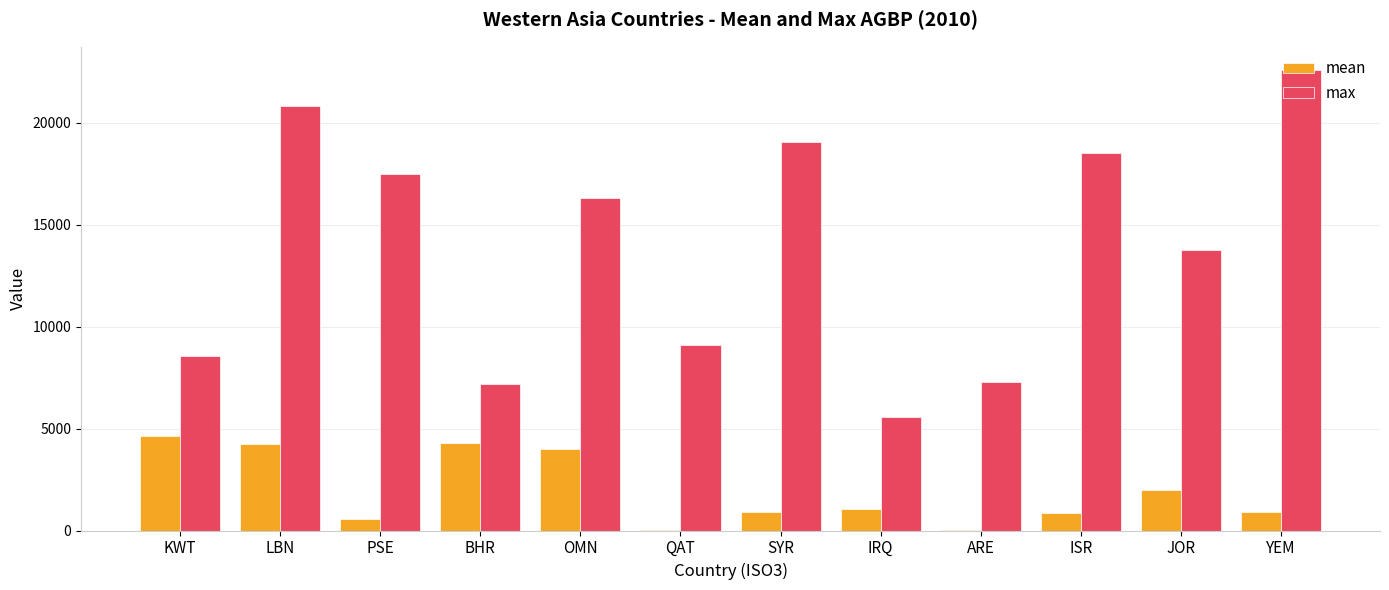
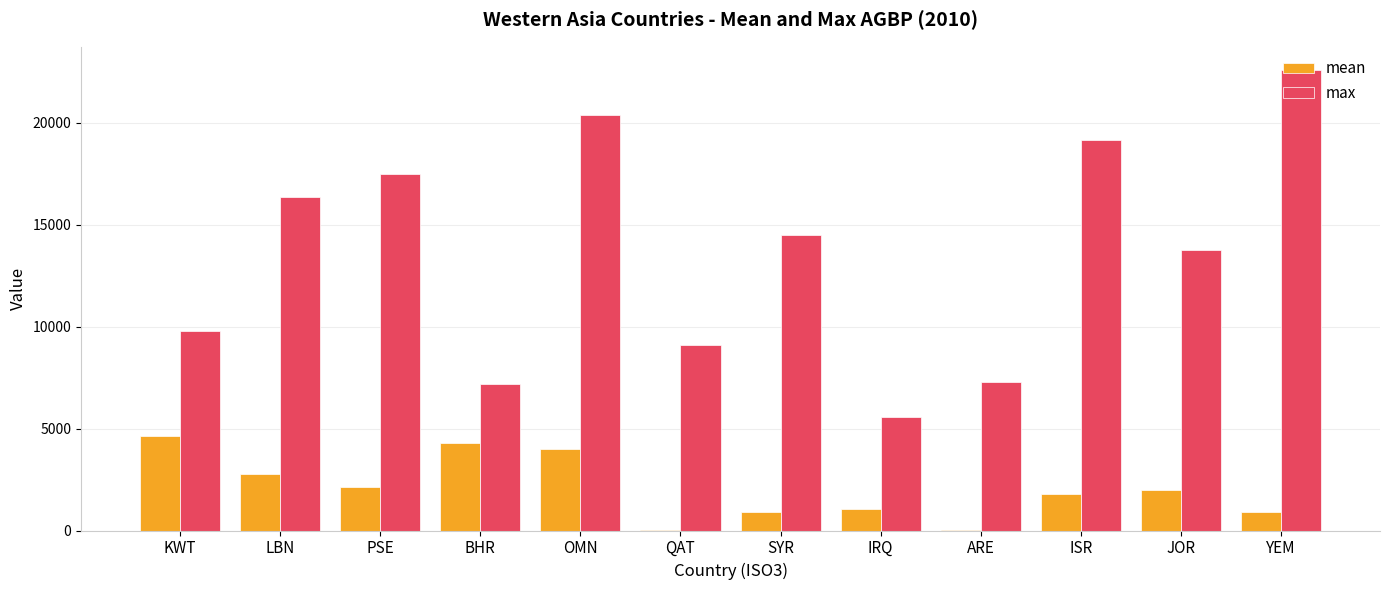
  {
    "mean": {
      "KWT": 4600,
-     "LBN": 4300,
-     "PSE": 600,
+     "LBN": 2800,
+     "PSE": 2100,
      "BHR": 4300,
      "OMN": 4000,
      "SYR": 900,
      "IRQ": 1100,
-     "ISR": 900,
+     "ISR": 1800,
      "JOR": 2000,
      "YEM": 900
    },
    "max": {
-     "KWT": 8500,
-     "LBN": 20800,
+     "KWT": 9800,
+     "LBN": 16400,
      "PSE": 17500,
      "BHR": 7200,
-     "OMN": 16300,
+     "OMN": 20400,
      "QAT": 9100,
-     "SYR": 19100,
+     "SYR": 14500,
      "IRQ": 5600,
      "ARE": 7300,
-     "ISR": 18500,
+     "ISR": 19200,
      "JOR": 13800,
      "YEM": 22600
    }
  }
